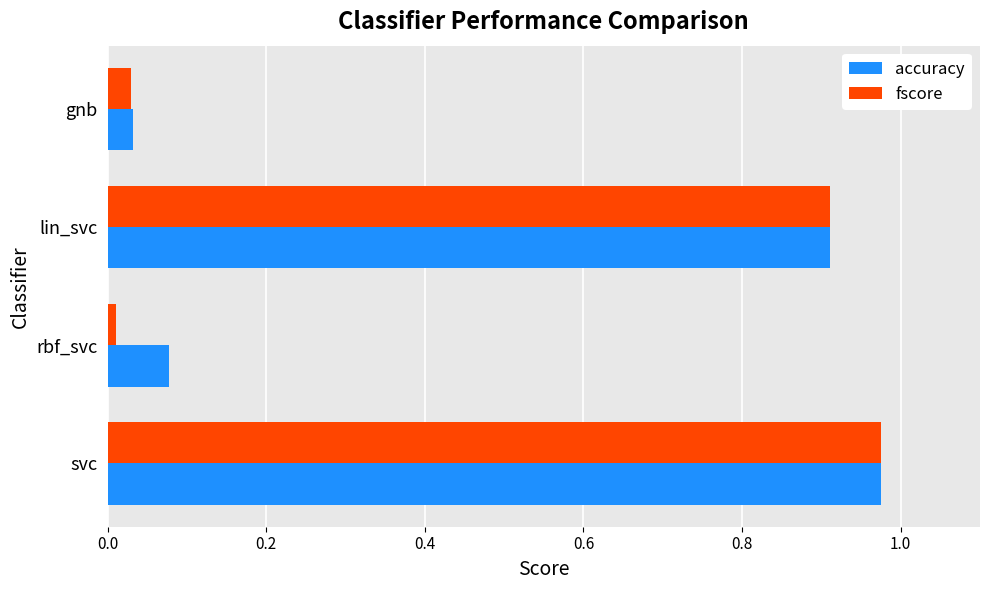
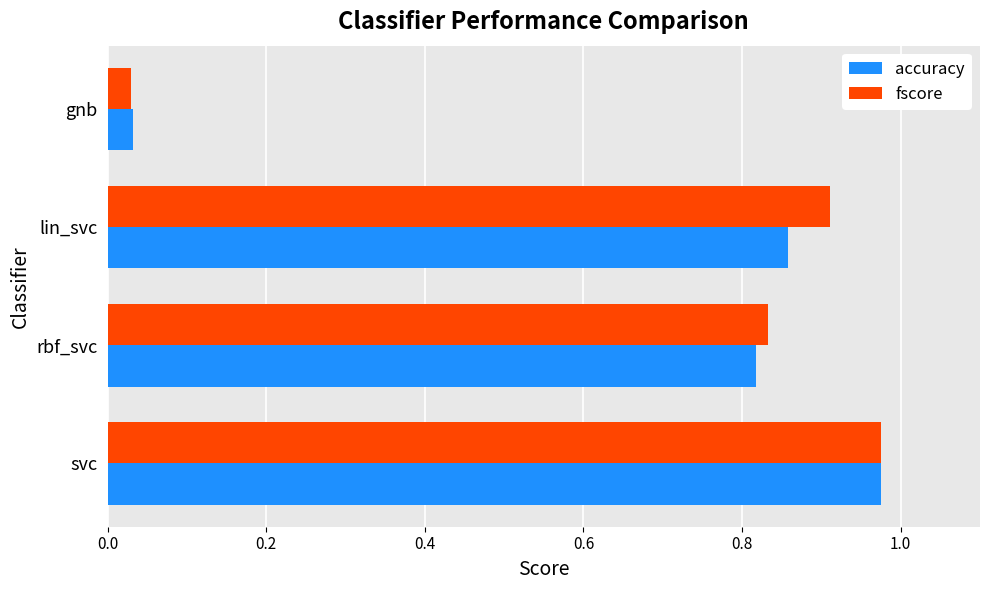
  {
    "accuracy": {
      "gnb": 0.03,
-     "lin_svc": 0.91,
-     "rbf_svc": 0.08,
+     "lin_svc": 0.86,
+     "rbf_svc": 0.82,
      "svc": 0.97
    },
    "fscore": {
      "gnb": 0.03,
      "lin_svc": 0.91,
-     "rbf_svc": 0.01,
+     "rbf_svc": 0.83,
      "svc": 0.97
    }
  }
